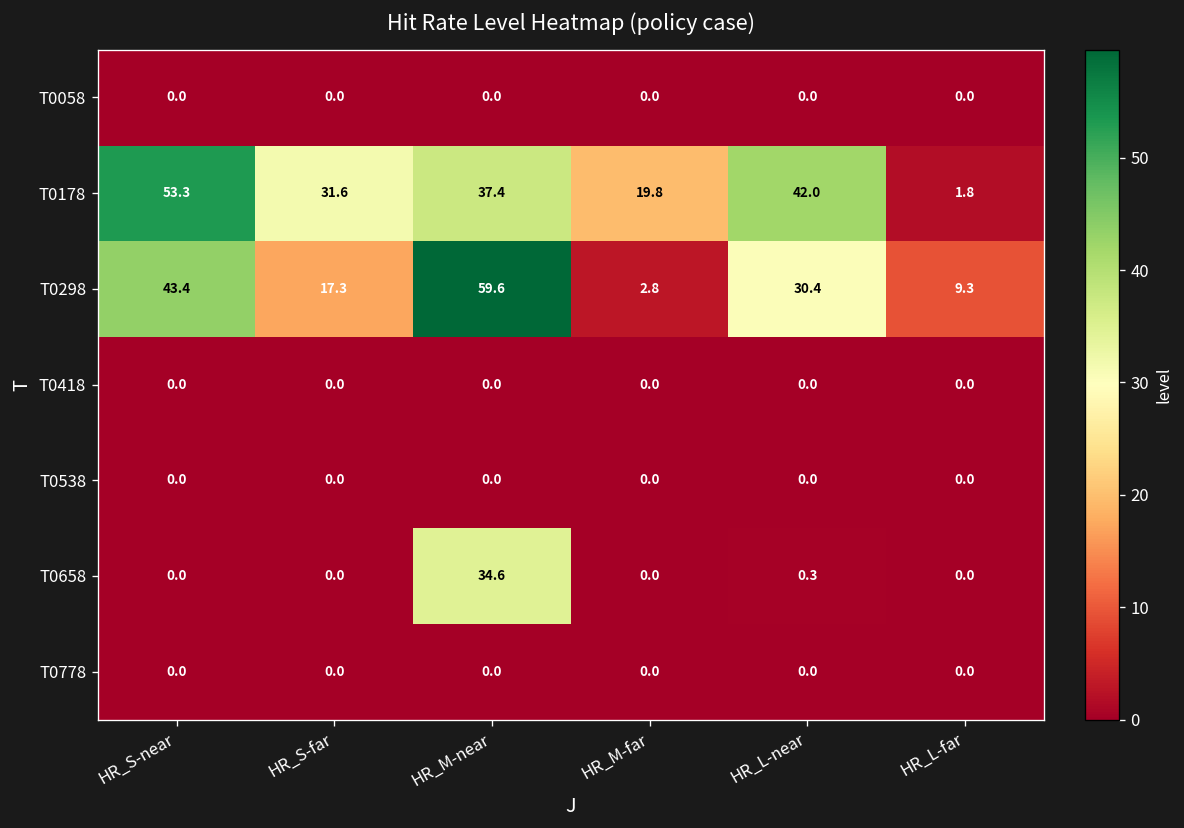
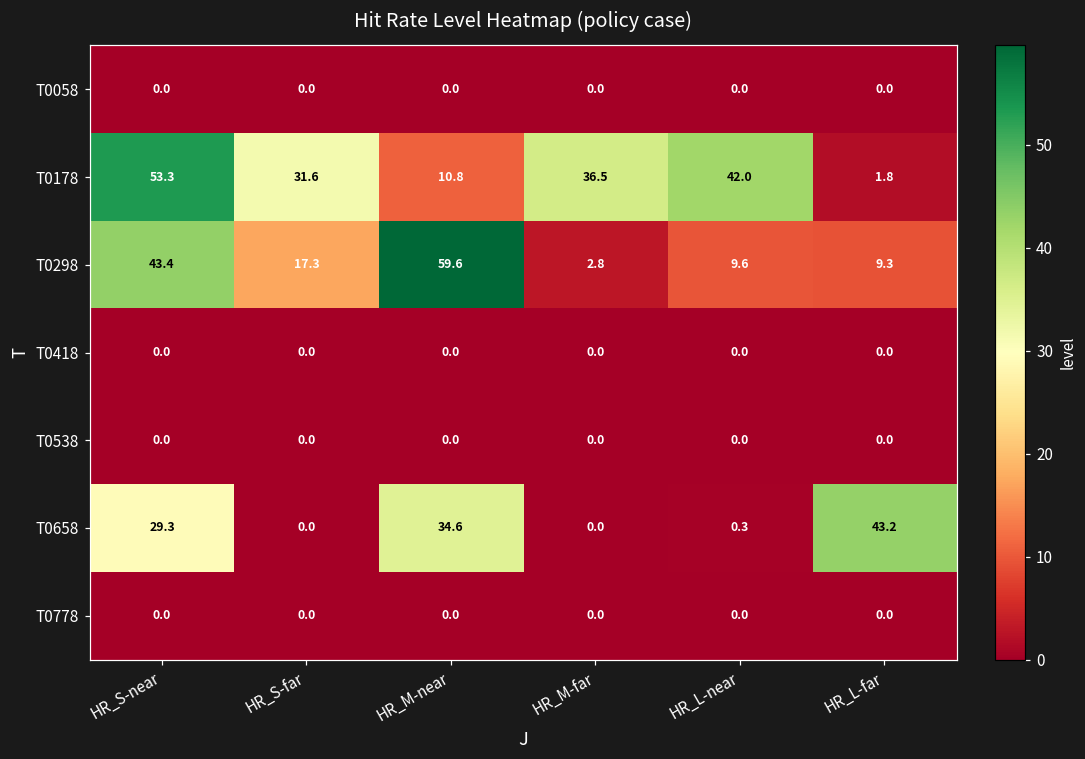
  {
    "T0058": {
      "HR_S-near": 0.0,
      "HR_S-far": 0.0,
      "HR_M-near": 0.0,
      "HR_M-far": 0.0,
      "HR_L-near": 0.0,
      "HR_L-far": 0.0
    },
    "T0178": {
      "HR_S-near": 53.3,
      "HR_S-far": 31.6,
-     "HR_M-near": 37.4,
-     "HR_M-far": 19.8,
+     "HR_M-near": 10.8,
+     "HR_M-far": 36.5,
      "HR_L-near": 42.0,
      "HR_L-far": 1.8
    },
    "T0298": {
      "HR_S-near": 43.4,
      "HR_S-far": 17.3,
      "HR_M-near": 59.6,
      "HR_M-far": 2.8,
-     "HR_L-near": 30.4,
+     "HR_L-near": 9.6,
      "HR_L-far": 9.3
    },
    "T0418": {
      "HR_S-near": 0.0,
      "HR_S-far": 0.0,
      "HR_M-near": 0.0,
      "HR_M-far": 0.0,
      "HR_L-near": 0.0,
      "HR_L-far": 0.0
    },
    "T0538": {
      "HR_S-near": 0.0,
      "HR_S-far": 0.0,
      "HR_M-near": 0.0,
      "HR_M-far": 0.0,
      "HR_L-near": 0.0,
      "HR_L-far": 0.0
    },
    "T0658": {
-     "HR_S-near": 0.0,
+     "HR_S-near": 29.3,
      "HR_S-far": 0.0,
      "HR_M-near": 34.6,
      "HR_M-far": 0.0,
      "HR_L-near": 0.3,
-     "HR_L-far": 0.0
+     "HR_L-far": 43.2
    },
    "T0778": {
      "HR_S-near": 0.0,
      "HR_S-far": 0.0,
      "HR_M-near": 0.0,
      "HR_M-far": 0.0,
      "HR_L-near": 0.0,
      "HR_L-far": 0.0
    }
  }
